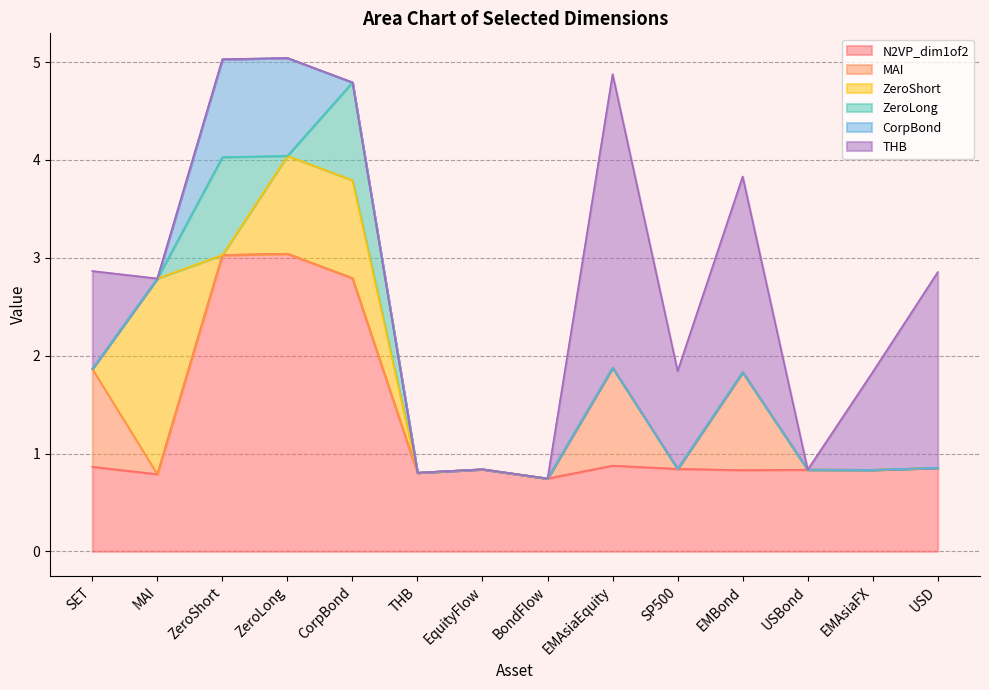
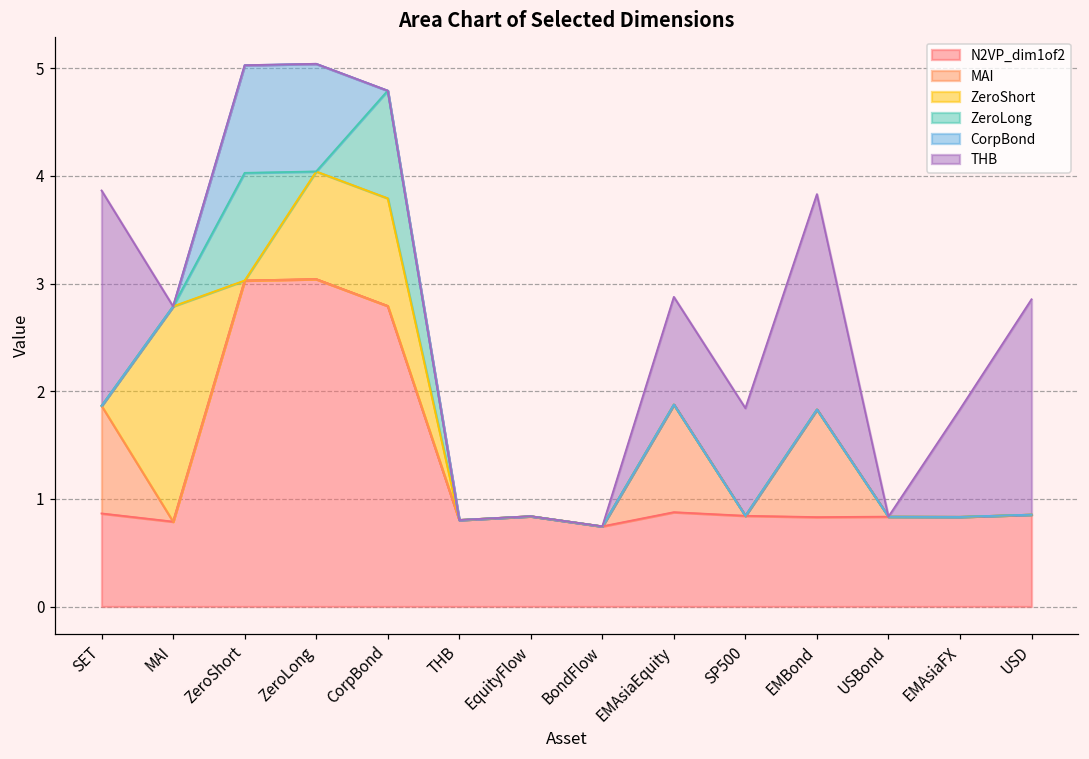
  {
    "ZeroShort": {
      "CorpBond": 1
    },
    "THB": {
-     "SET": 1,
-     "EMAsiaEquity": 3,
+     "SET": 2,
+     "EMAsiaEquity": 1,
      "SP500": 1,
      "EMBond": 2,
      "EMAsiaFX": 1,
      "USD": 2
    }
  }
